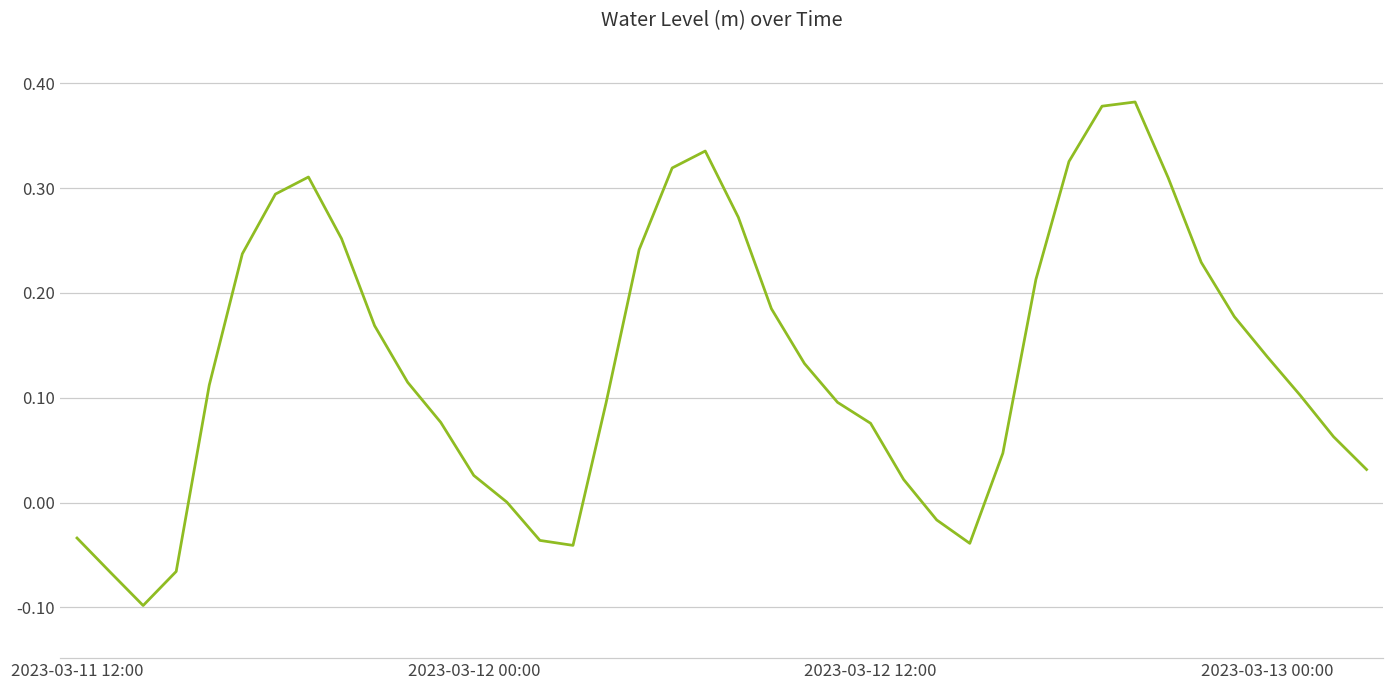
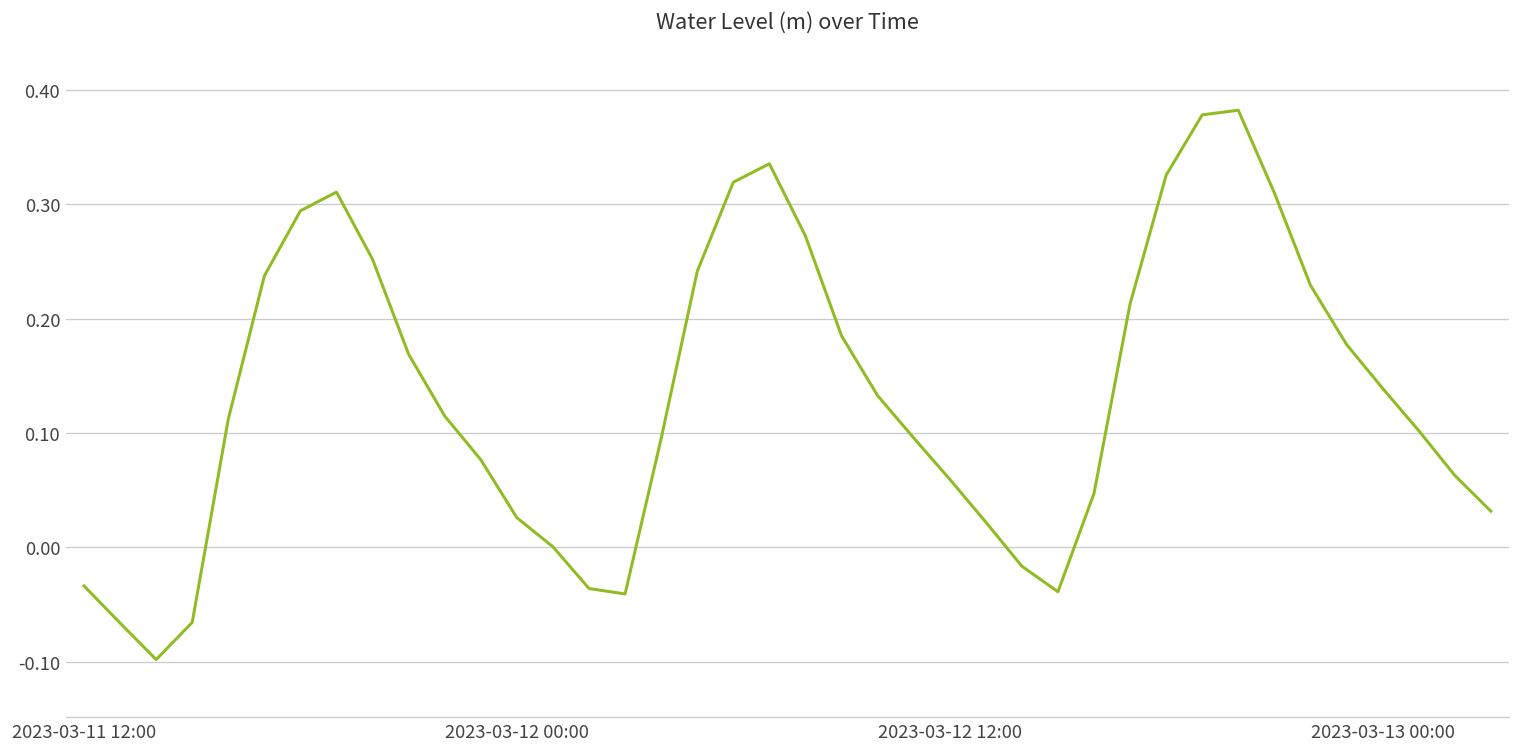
  {
    "2023-03-11 12:00": -0.03,
    "2023-03-12 00:00": 0.03,
-   "2023-03-12 12:00": 0.08,
+   "2023-03-12 12:00": 0.06,
    "2023-03-13 00:00": 0.14
  }
